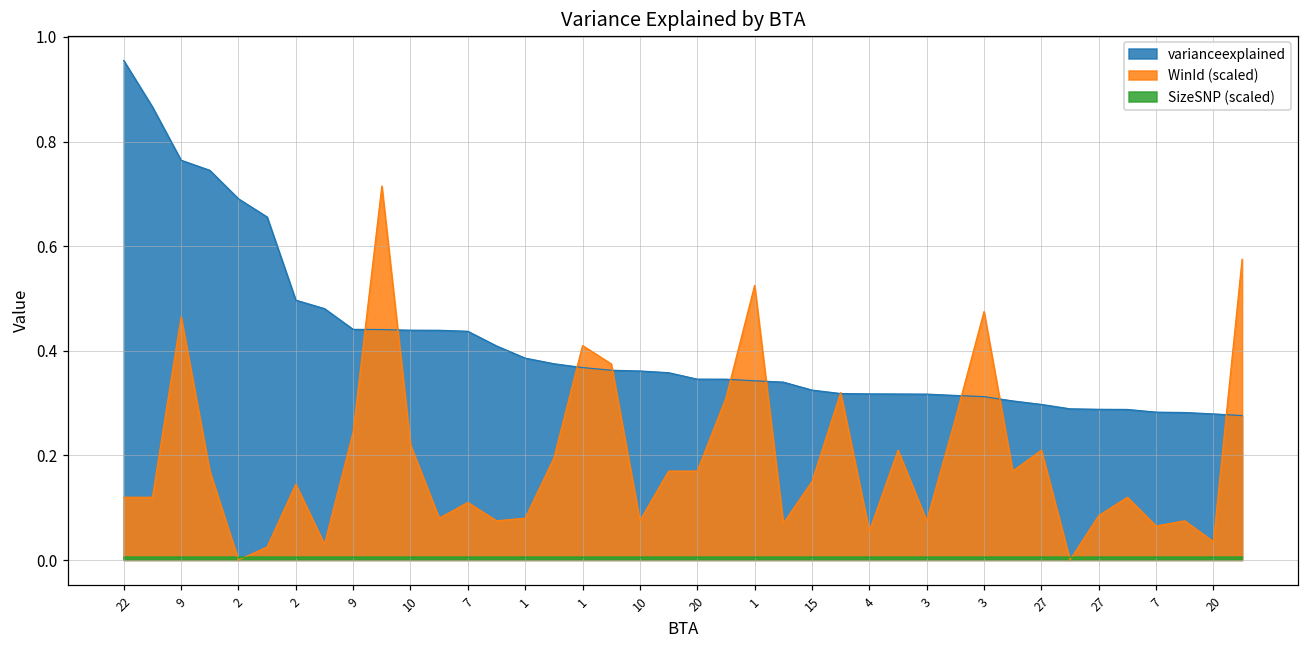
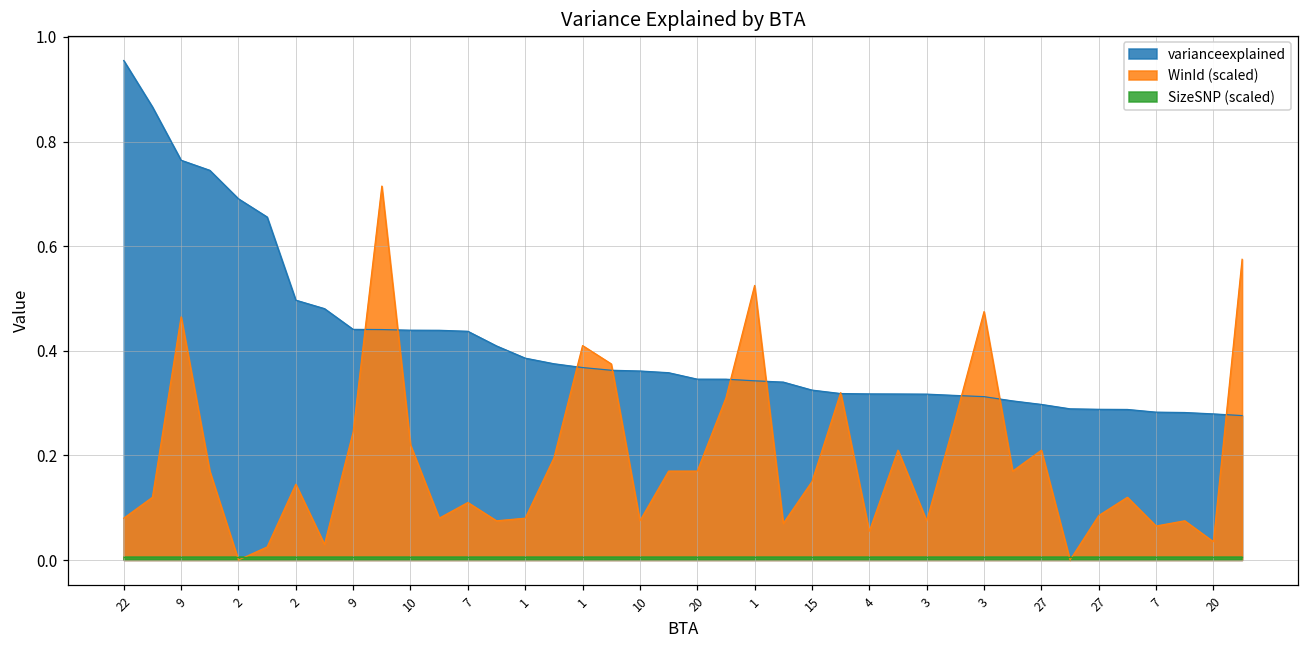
  {
    "varianceexplained": {
      "22": 0.95,
      "4": 0.32
    },
    "WinId (scaled)": {
-     "22": 0.12,
+     "22": 0.08,
      "4": 0.06
    },
    "SizeSNP (scaled)": {
      "22": 0.01,
      "4": 0.01
    }
  }
